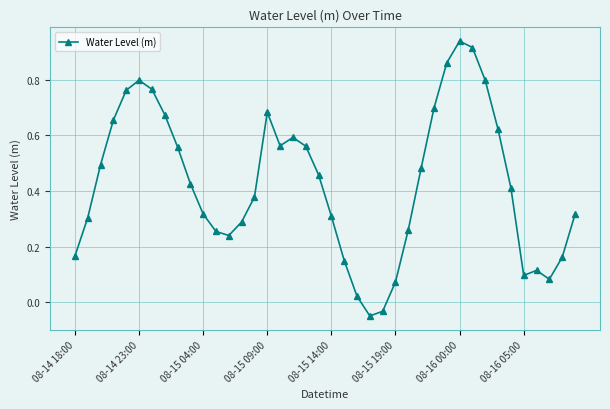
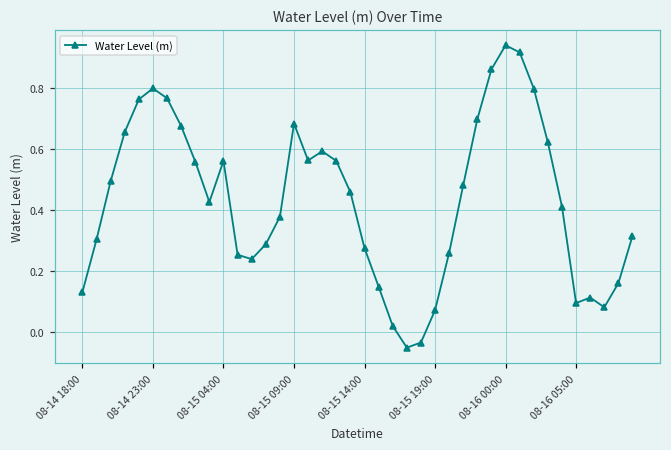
  {
-   "08-14 18:00": 0.17,
+   "08-14 18:00": 0.13,
    "08-14 23:00": 0.80,
-   "08-15 04:00": 0.32,
+   "08-15 04:00": 0.56,
    "08-15 09:00": 0.68,
-   "08-15 14:00": 0.31,
+   "08-15 14:00": 0.28,
    "08-15 19:00": 0.07,
    "08-16 00:00": 0.94,
    "08-16 05:00": 0.10
  }
